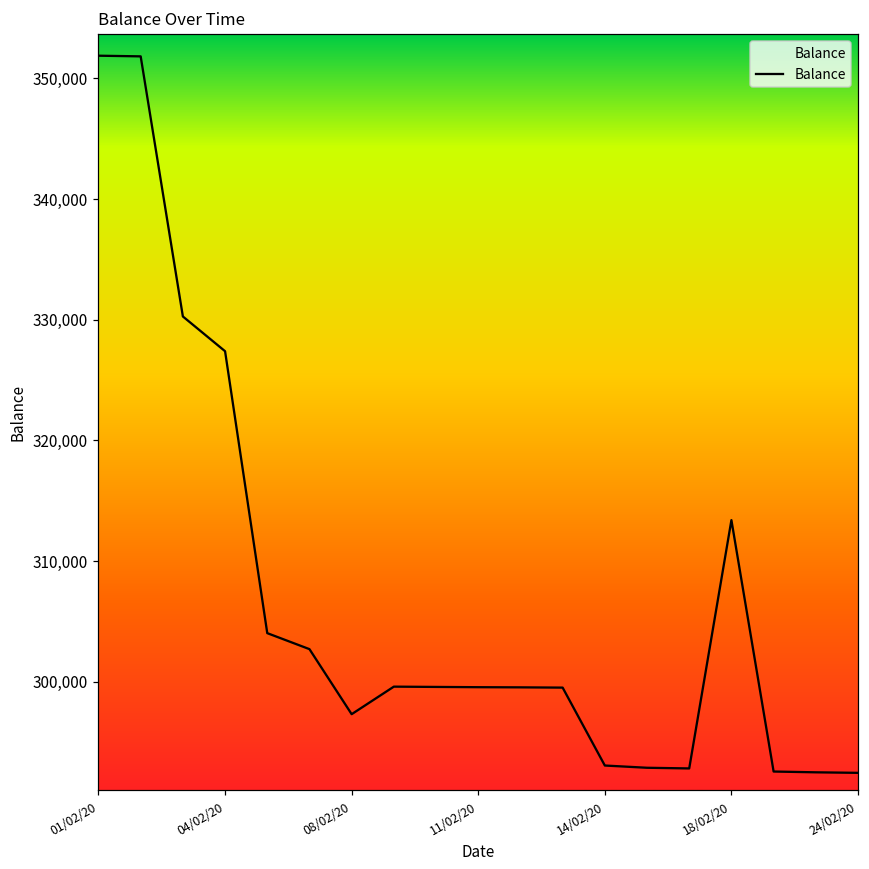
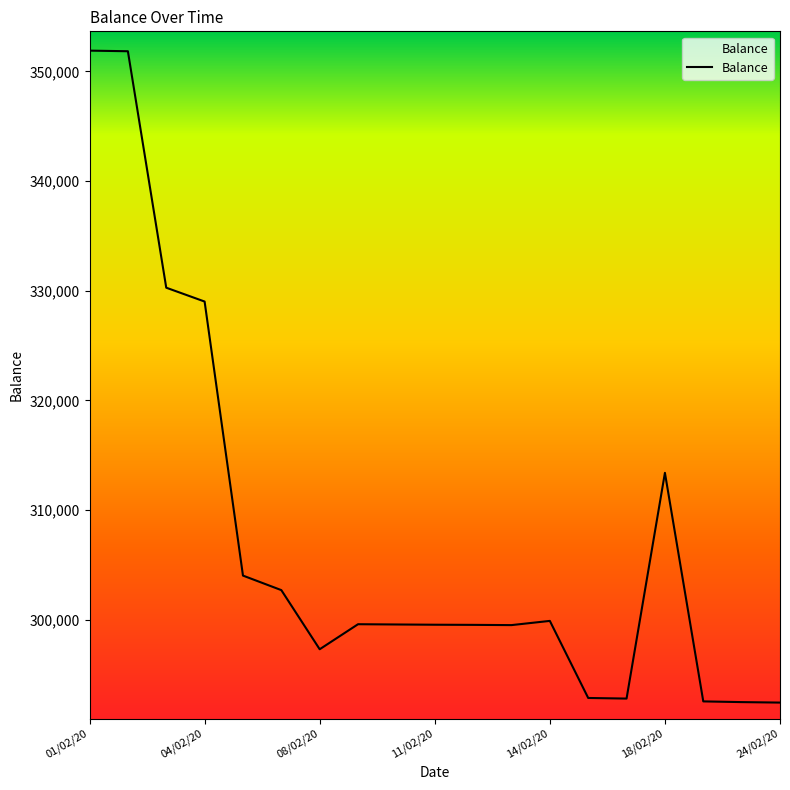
  {
    "01/02/20": "351,900",
-   "04/02/20": "327,400",
+   "04/02/20": "329,000",
    "08/02/20": "297,300",
    "11/02/20": "299,600",
-   "14/02/20": "293,100",
+   "14/02/20": "299,900",
    "18/02/20": "313,400",
    "24/02/20": "292,500"
  }
